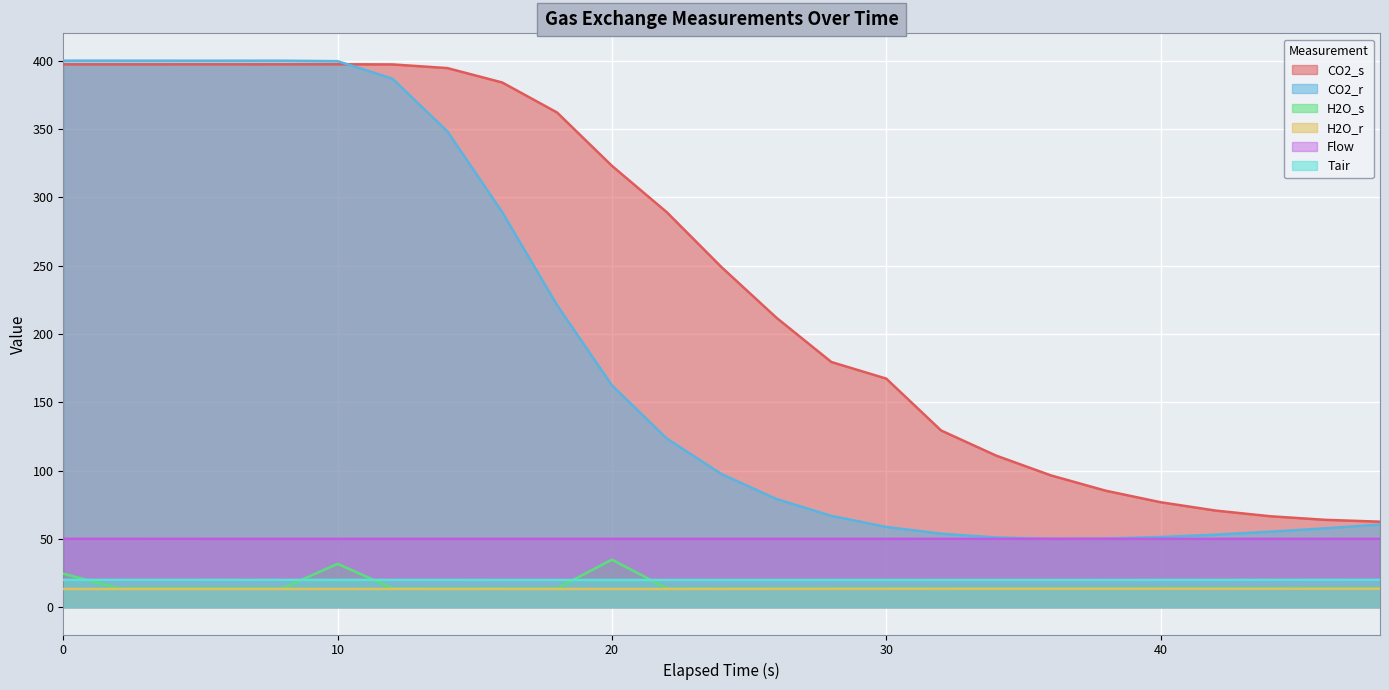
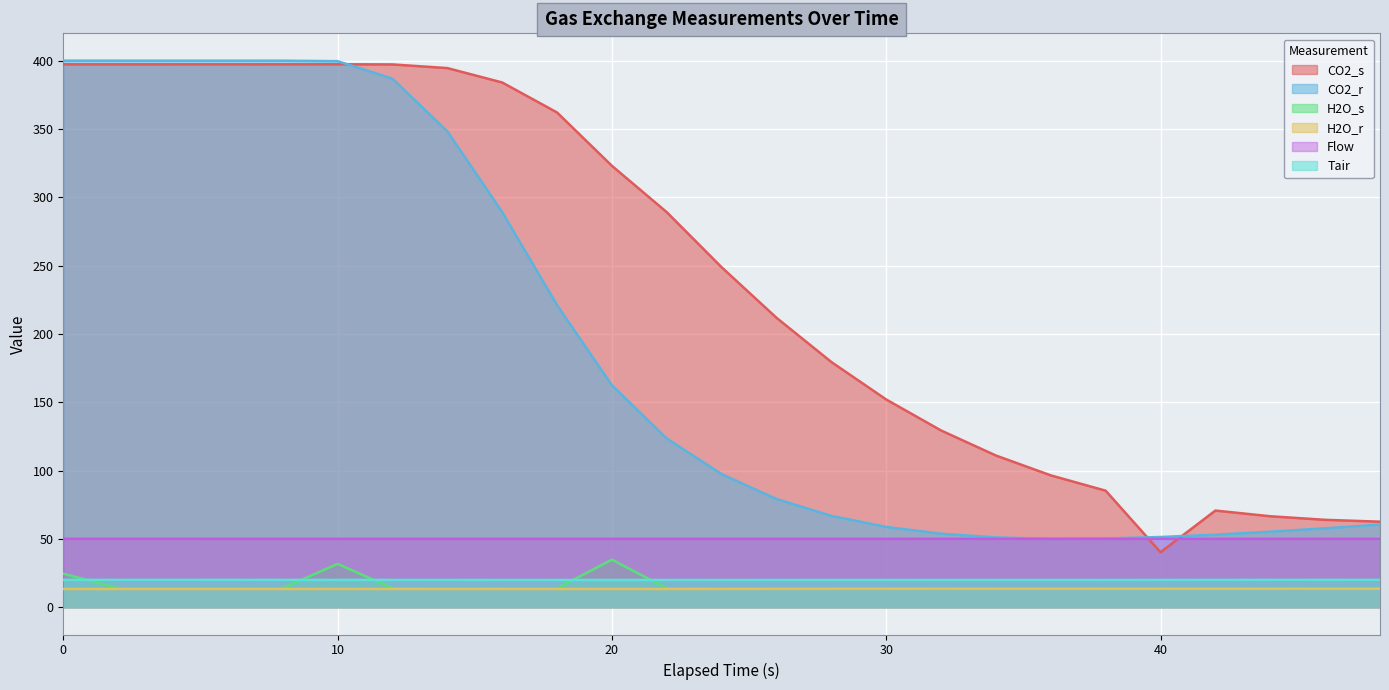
  {
    "CO2_s": {
      "0": 397,
      "10": 397,
      "20": 323,
-     "30": 167,
-     "40": 77
+     "30": 152,
+     "40": 40
    },
    "H2O_s": {
      "0": 25,
      "10": 32,
      "20": 35
    },
    "H2O_r": {
      "0": 13,
      "10": 13,
      "20": 13
    },
    "Flow": {
      "0": 50,
      "10": 50,
      "20": 50,
      "30": 50
    }
  }
